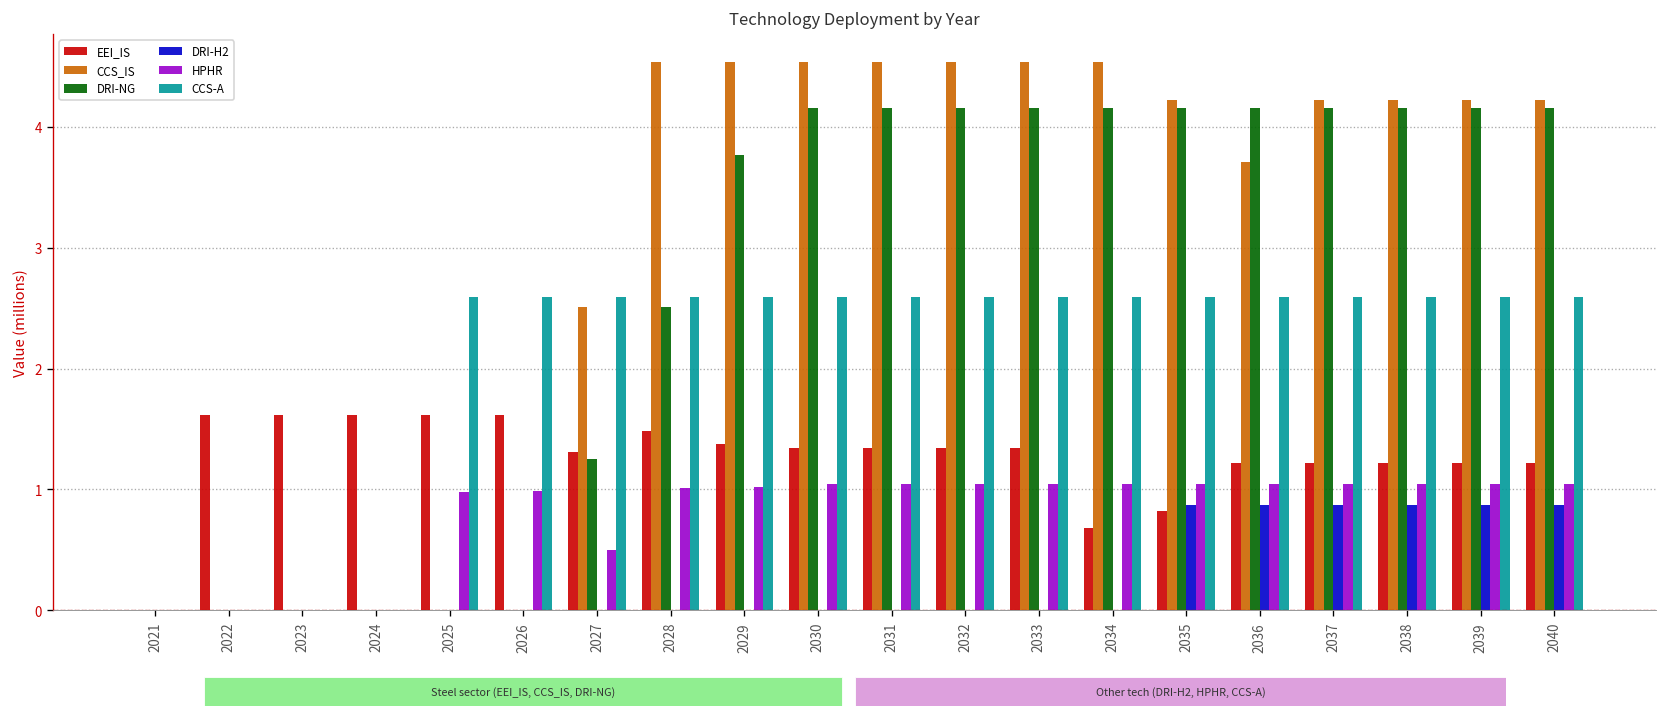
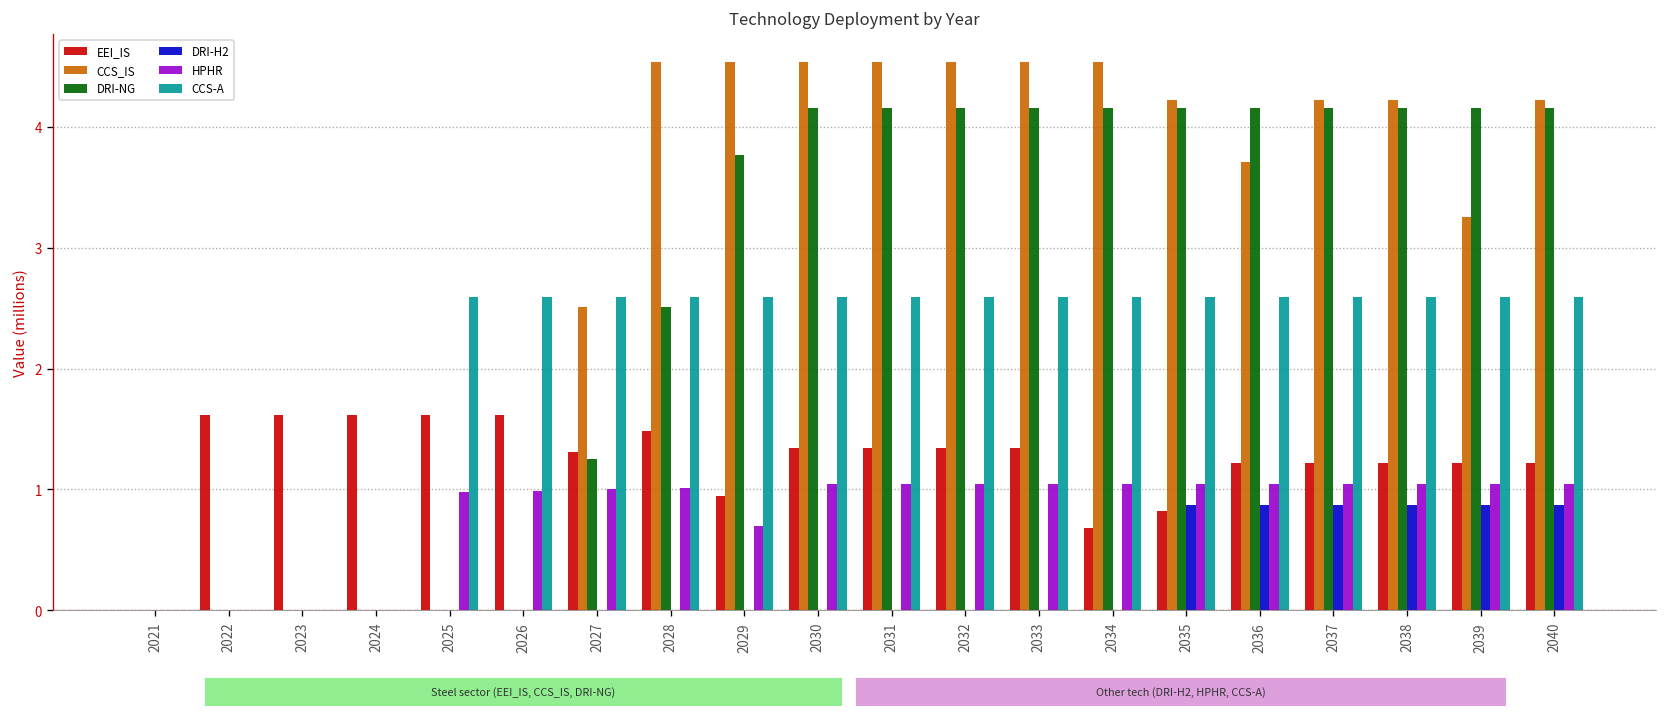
  {
    "EEI_IS": {
      "2021": 0.00,
      "2022": 1.61,
      "2023": 1.61,
      "2024": 1.61,
      "2025": 1.61,
      "2026": 1.61,
      "2027": 1.31,
      "2028": 1.48,
-     "2029": 1.37,
+     "2029": 0.95,
      "2030": 1.34,
      "2031": 1.34,
      "2032": 1.34,
      "2033": 1.34,
      "2034": 0.69,
      "2035": 0.82,
      "2036": 1.22,
      "2037": 1.22,
      "2038": 1.22,
      "2039": 1.22,
      "2040": 1.22
    },
    "CCS_IS": {
      "2021": 0.00,
      "2022": 0.00,
      "2023": 0.00,
      "2024": 0.00,
      "2025": 0.00,
      "2026": 0.00,
      "2027": 2.51,
      "2028": 4.53,
      "2029": 4.53,
      "2030": 4.53,
      "2031": 4.53,
      "2032": 4.53,
      "2033": 4.53,
      "2034": 4.53,
      "2035": 4.22,
      "2036": 3.70,
      "2037": 4.22,
      "2038": 4.22,
-     "2039": 4.22,
+     "2039": 3.25,
      "2040": 4.22
    },
    "DRI-NG": {
      "2021": 0.00,
      "2022": 0.00,
      "2023": 0.00,
      "2024": 0.00,
      "2025": 0.00,
      "2026": 0.00,
      "2027": 1.26,
      "2028": 2.51,
      "2029": 3.77,
      "2030": 4.15,
      "2031": 4.15,
      "2032": 4.15,
      "2033": 4.15,
      "2034": 4.15,
      "2035": 4.15,
      "2036": 4.15,
      "2037": 4.15,
      "2038": 4.15,
      "2039": 4.15,
      "2040": 4.15
    },
    "DRI-H2": {
      "2021": 0.00,
      "2022": 0.00,
      "2023": 0.00,
      "2024": 0.00,
      "2025": 0.00,
      "2026": 0.00,
      "2027": 0.00,
      "2028": 0.00,
      "2029": 0.00,
      "2030": 0.00,
      "2031": 0.00,
      "2032": 0.00,
      "2033": 0.00,
      "2034": 0.00,
      "2035": 0.87,
      "2036": 0.87,
      "2037": 0.87,
      "2038": 0.87,
      "2039": 0.87,
      "2040": 0.87
    },
    "HPHR": {
      "2021": 0.00,
      "2022": 0.00,
      "2023": 0.00,
      "2024": 0.00,
      "2025": 0.98,
      "2026": 0.99,
-     "2027": 0.50,
+     "2027": 1.00,
      "2028": 1.01,
-     "2029": 1.02,
+     "2029": 0.70,
      "2030": 1.05,
      "2031": 1.05,
      "2032": 1.05,
      "2033": 1.05,
      "2034": 1.05,
      "2035": 1.05,
      "2036": 1.05,
      "2037": 1.05,
      "2038": 1.05,
      "2039": 1.05,
      "2040": 1.05
    },
    "CCS-A": {
      "2021": 0.00,
      "2022": 0.00,
      "2023": 0.00,
      "2024": 0.00,
      "2025": 2.59,
      "2026": 2.59,
      "2027": 2.59,
      "2028": 2.59,
      "2029": 2.59,
      "2030": 2.59,
      "2031": 2.59,
      "2032": 2.59,
      "2033": 2.59,
      "2034": 2.59,
      "2035": 2.59,
      "2036": 2.59,
      "2037": 2.59,
      "2038": 2.59,
      "2039": 2.59,
      "2040": 2.59
    }
  }
